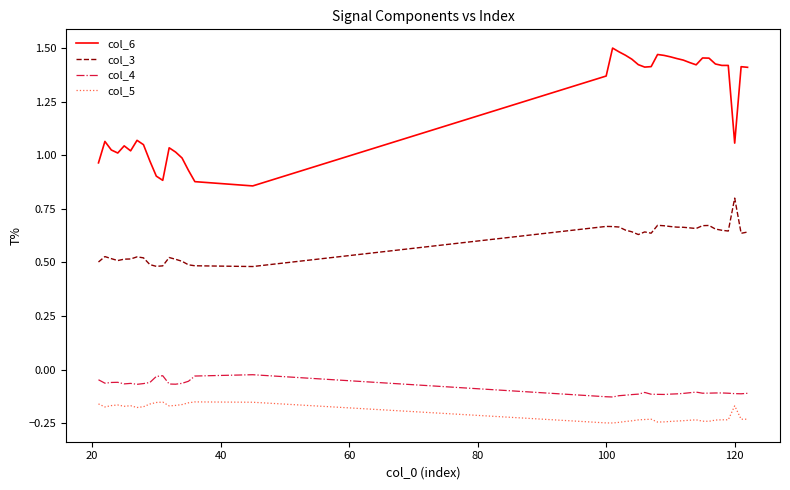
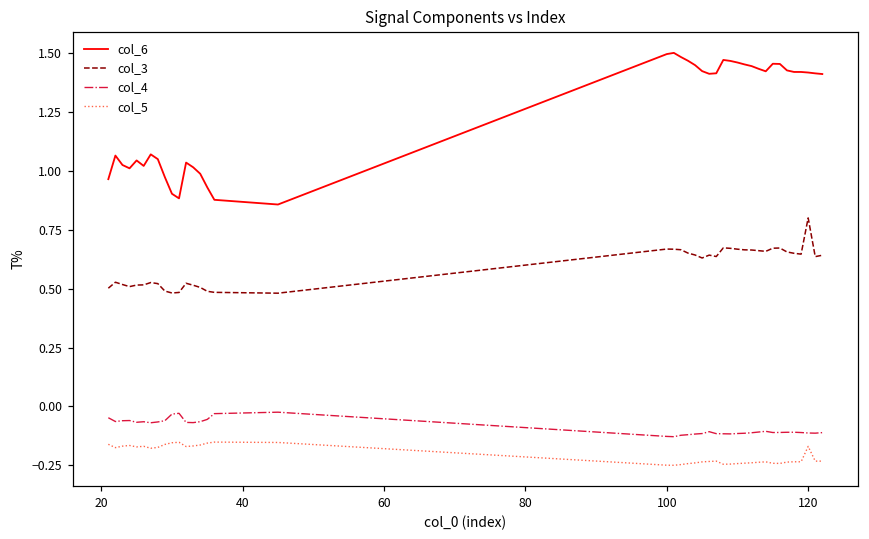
  {
    "col_6": {
-     "100": 1.37,
-     "120": 1.06
+     "100": 1.49,
+     "120": 1.42
    },
    "col_3": {
      "100": 0.67,
      "120": 0.80
    },
    "col_4": {
      "100": -0.13,
      "120": -0.11
    },
    "col_5": {
      "100": -0.25,
      "120": -0.17
    }
  }
